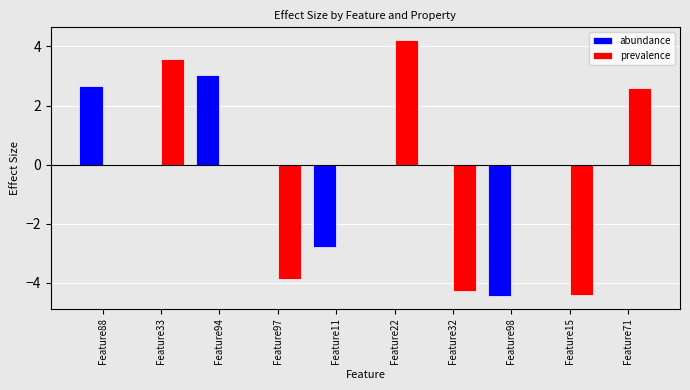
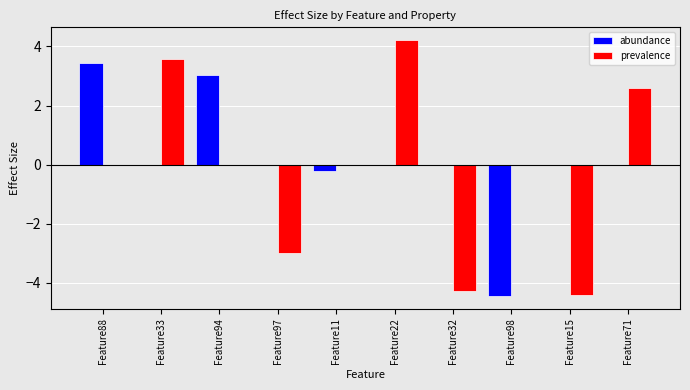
  {
    "abundance": {
-     "Feature88": 2.7,
+     "Feature88": 3.4,
      "Feature33": 0.0,
      "Feature94": 3.0,
      "Feature97": 0.0,
-     "Feature11": -2.8,
+     "Feature11": -0.2,
      "Feature22": 0.0,
      "Feature32": 0.0,
      "Feature98": -4.4,
      "Feature15": 0.0,
      "Feature71": 0.0
    },
    "prevalence": {
      "Feature88": 0.0,
      "Feature33": 3.6,
      "Feature94": 0.0,
-     "Feature97": -3.9,
+     "Feature97": -3.0,
      "Feature11": 0.0,
      "Feature22": 4.2,
      "Feature32": -4.3,
      "Feature98": 0.0,
      "Feature15": -4.4,
      "Feature71": 2.6
    }
  }
